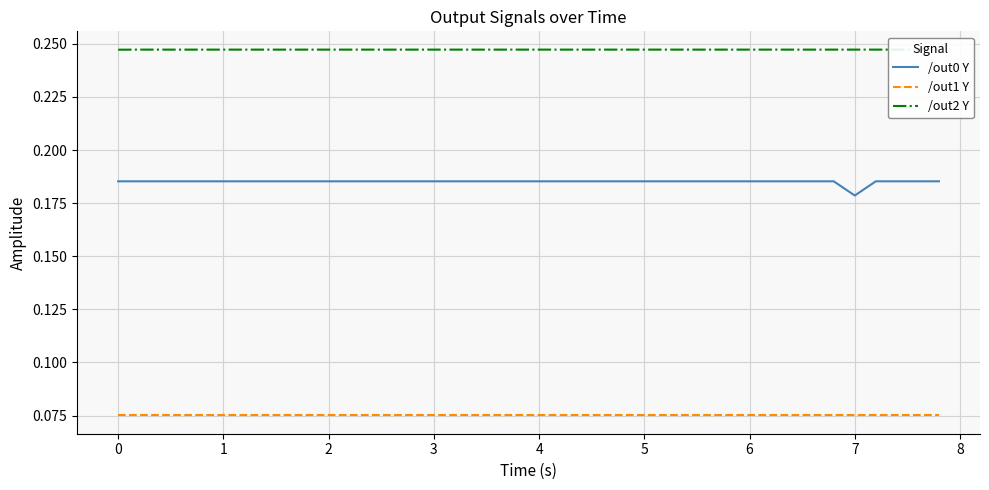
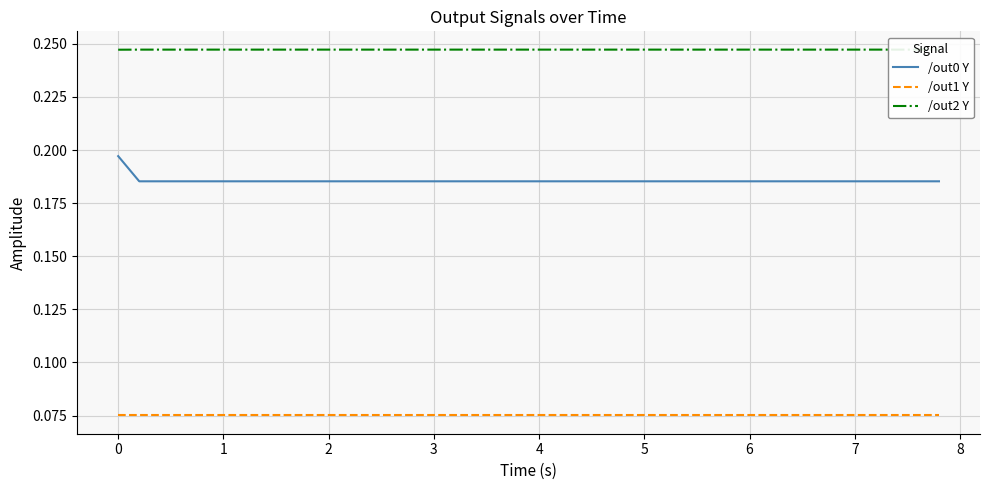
  {
    "/out0 Y": {
-     "0": 0.185,
+     "0": 0.197,
      "1": 0.185,
      "2": 0.185,
      "3": 0.185,
      "4": 0.185,
      "5": 0.185,
      "6": 0.185,
-     "7": 0.179
+     "7": 0.185
    },
    "/out1 Y": {
      "0": 0.075,
      "1": 0.075,
      "2": 0.075,
      "3": 0.075,
      "4": 0.075,
      "5": 0.075,
      "6": 0.075,
      "7": 0.075
    },
    "/out2 Y": {
      "0": 0.247,
      "1": 0.247,
      "2": 0.247,
      "3": 0.247,
      "4": 0.247,
      "5": 0.247,
      "6": 0.247,
      "7": 0.247
    }
  }
